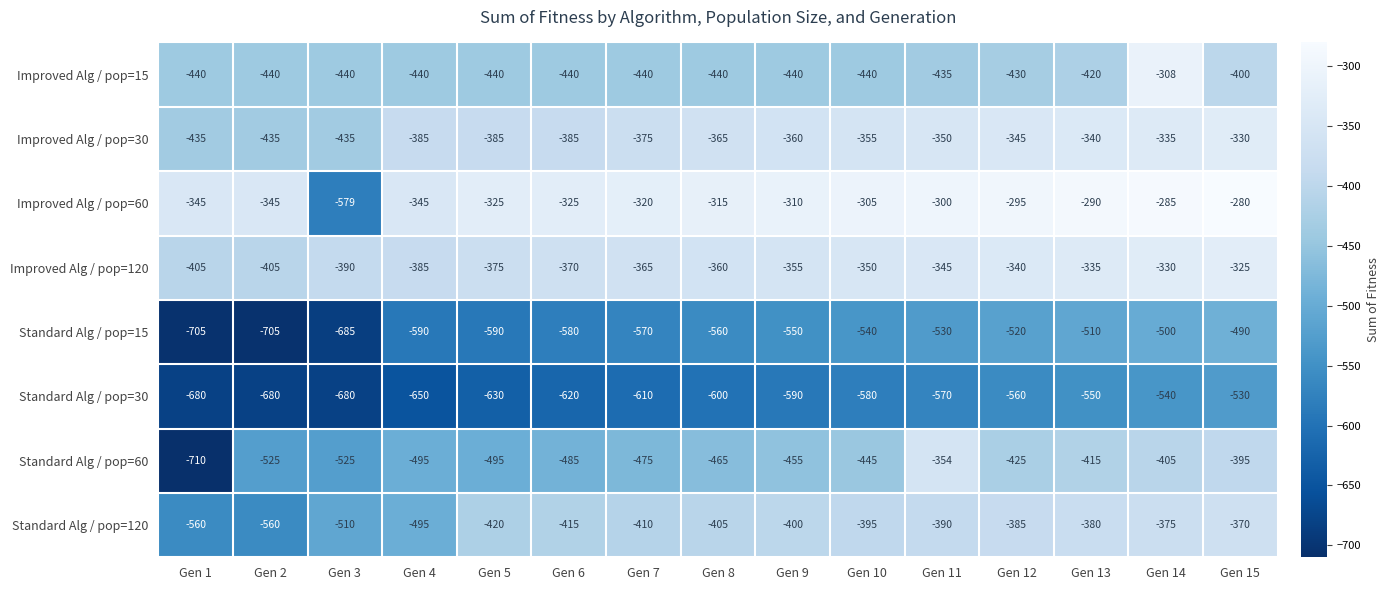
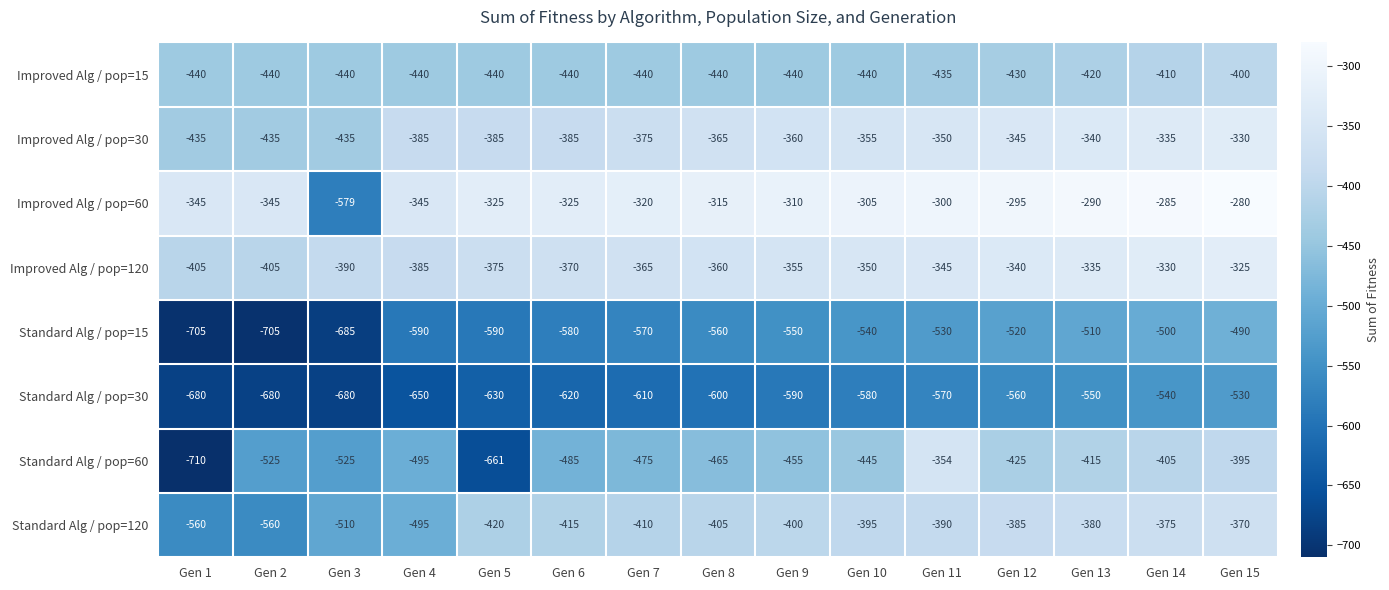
  {
    "Improved Alg / pop=15": {
      "Gen 1": -440,
      "Gen 2": -440,
      "Gen 3": -440,
      "Gen 4": -440,
      "Gen 5": -440,
      "Gen 6": -440,
      "Gen 7": -440,
      "Gen 8": -440,
      "Gen 9": -440,
      "Gen 10": -440,
      "Gen 11": -435,
      "Gen 12": -430,
      "Gen 13": -420,
-     "Gen 14": -308,
+     "Gen 14": -410,
      "Gen 15": -400
    },
    "Improved Alg / pop=30": {
      "Gen 1": -435,
      "Gen 2": -435,
      "Gen 3": -435,
      "Gen 4": -385,
      "Gen 5": -385,
      "Gen 6": -385,
      "Gen 7": -375,
      "Gen 8": -365,
      "Gen 9": -360,
      "Gen 10": -355,
      "Gen 11": -350,
      "Gen 12": -345,
      "Gen 13": -340,
      "Gen 14": -335,
      "Gen 15": -330
    },
    "Improved Alg / pop=60": {
      "Gen 1": -345,
      "Gen 2": -345,
      "Gen 3": -579,
      "Gen 4": -345,
      "Gen 5": -325,
      "Gen 6": -325,
      "Gen 7": -320,
      "Gen 8": -315,
      "Gen 9": -310,
      "Gen 10": -305,
      "Gen 11": -300,
      "Gen 12": -295,
      "Gen 13": -290,
      "Gen 14": -285,
      "Gen 15": -280
    },
    "Improved Alg / pop=120": {
      "Gen 1": -405,
      "Gen 2": -405,
      "Gen 3": -390,
      "Gen 4": -385,
      "Gen 5": -375,
      "Gen 6": -370,
      "Gen 7": -365,
      "Gen 8": -360,
      "Gen 9": -355,
      "Gen 10": -350,
      "Gen 11": -345,
      "Gen 12": -340,
      "Gen 13": -335,
      "Gen 14": -330,
      "Gen 15": -325
    },
    "Standard Alg / pop=15": {
      "Gen 1": -705,
      "Gen 2": -705,
      "Gen 3": -685,
      "Gen 4": -590,
      "Gen 5": -590,
      "Gen 6": -580,
      "Gen 7": -570,
      "Gen 8": -560,
      "Gen 9": -550,
      "Gen 10": -540,
      "Gen 11": -530,
      "Gen 12": -520,
      "Gen 13": -510,
      "Gen 14": -500,
      "Gen 15": -490
    },
    "Standard Alg / pop=30": {
      "Gen 1": -680,
      "Gen 2": -680,
      "Gen 3": -680,
      "Gen 4": -650,
      "Gen 5": -630,
      "Gen 6": -620,
      "Gen 7": -610,
      "Gen 8": -600,
      "Gen 9": -590,
      "Gen 10": -580,
      "Gen 11": -570,
      "Gen 12": -560,
      "Gen 13": -550,
      "Gen 14": -540,
      "Gen 15": -530
    },
    "Standard Alg / pop=60": {
      "Gen 1": -710,
      "Gen 2": -525,
      "Gen 3": -525,
      "Gen 4": -495,
-     "Gen 5": -495,
+     "Gen 5": -661,
      "Gen 6": -485,
      "Gen 7": -475,
      "Gen 8": -465,
      "Gen 9": -455,
      "Gen 10": -445,
      "Gen 11": -354,
      "Gen 12": -425,
      "Gen 13": -415,
      "Gen 14": -405,
      "Gen 15": -395
    },
    "Standard Alg / pop=120": {
      "Gen 1": -560,
      "Gen 2": -560,
      "Gen 3": -510,
      "Gen 4": -495,
      "Gen 5": -420,
      "Gen 6": -415,
      "Gen 7": -410,
      "Gen 8": -405,
      "Gen 9": -400,
      "Gen 10": -395,
      "Gen 11": -390,
      "Gen 12": -385,
      "Gen 13": -380,
      "Gen 14": -375,
      "Gen 15": -370
    }
  }
